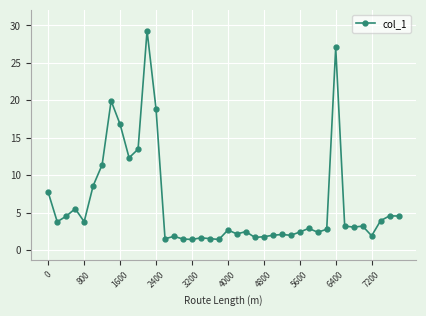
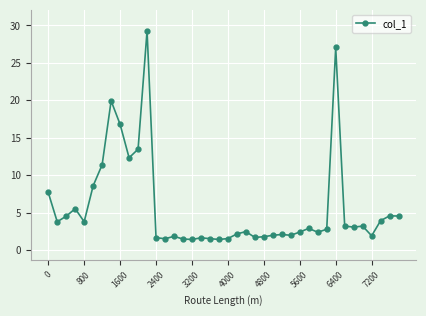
  {
    "0": 8,
    "800": 4,
    "1600": 17,
-   "2400": 19,
+   "2400": 2,
    "3200": 1,
-   "4000": 3,
+   "4000": 2,
    "4800": 2,
    "5600": 2,
    "6400": 27,
    "7200": 2
  }
